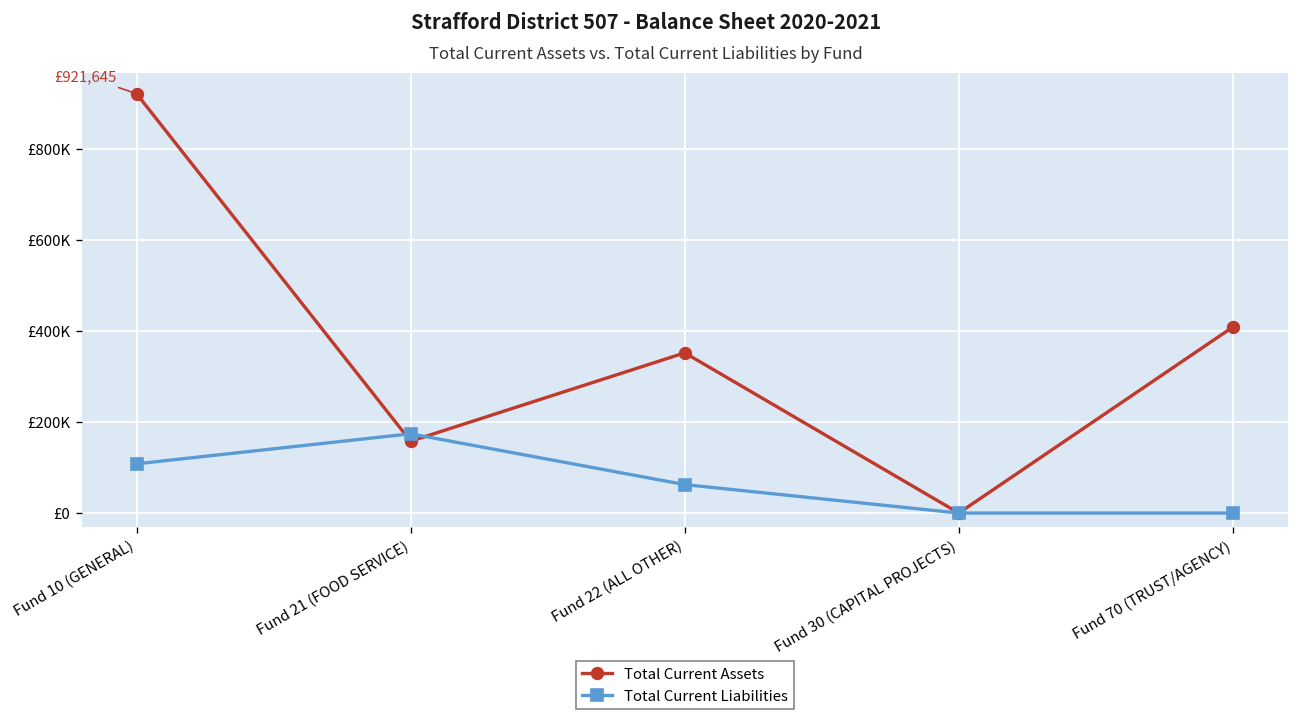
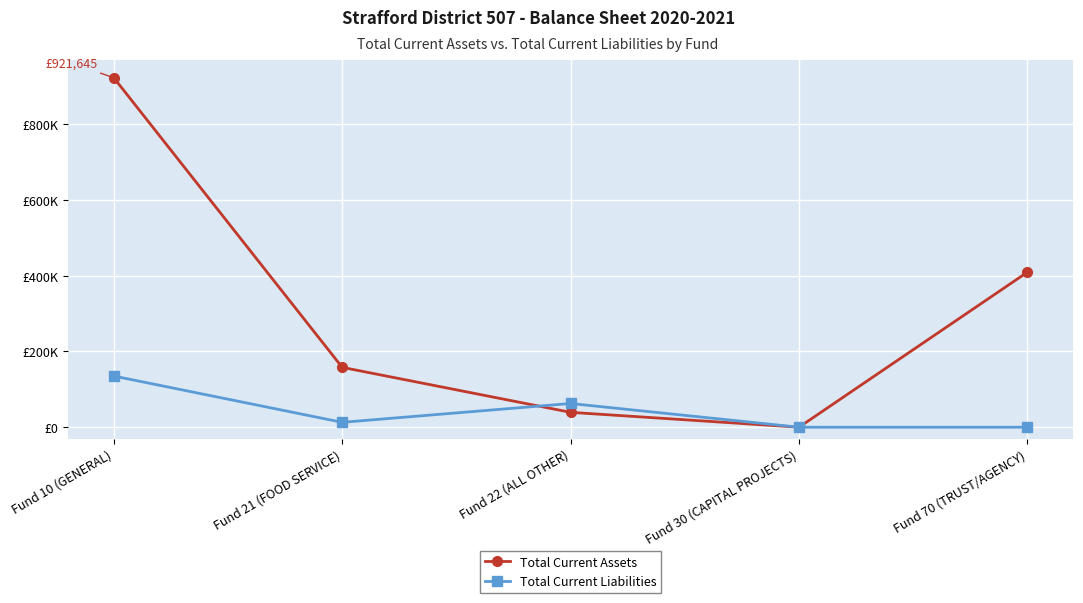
  {
    "Total Current Assets": {
      "Fund 21 (FOOD SERVICE)": "£160000",
-     "Fund 22 (ALL OTHER)": "£350000",
+     "Fund 22 (ALL OTHER)": "£40000",
      "Fund 70 (TRUST/AGENCY)": "£410000"
    },
    "Total Current Liabilities": {
-     "Fund 10 (GENERAL)": "£110000",
-     "Fund 21 (FOOD SERVICE)": "£170000",
+     "Fund 10 (GENERAL)": "£130000",
+     "Fund 21 (FOOD SERVICE)": "£10000",
      "Fund 22 (ALL OTHER)": "£60000",
      "Fund 70 (TRUST/AGENCY)": "£0"
    }
  }
